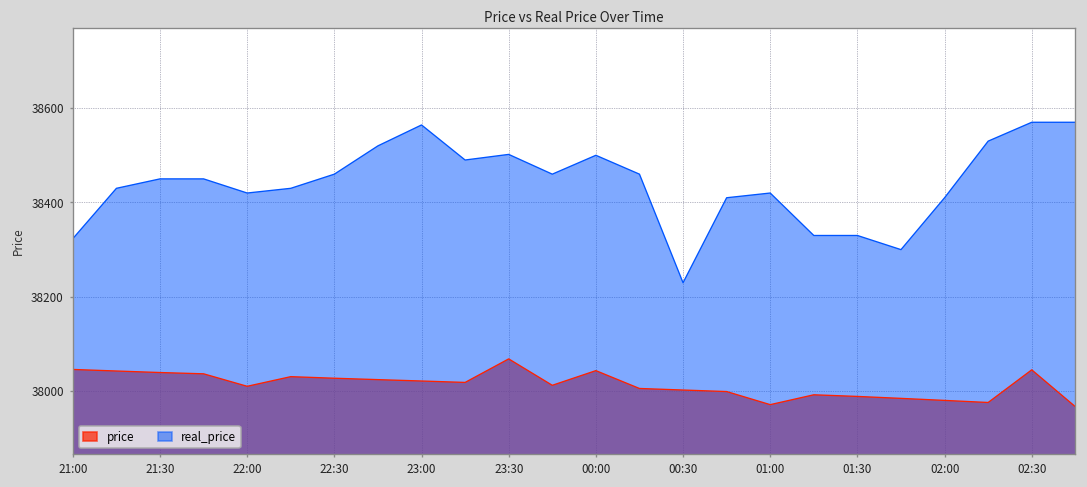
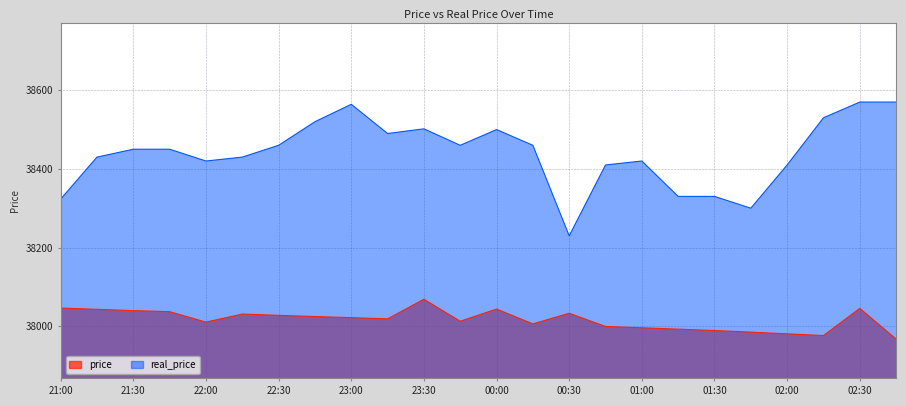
  {
    "price": {
      "21:00": 38050,
      "21:30": 38040,
      "22:00": 38010,
      "22:30": 38030,
      "23:00": 38020,
      "23:30": 38070,
      "00:00": 38040,
-     "00:30": 38000,
-     "01:00": 37970,
+     "00:30": 38030,
+     "01:00": 38000,
      "01:30": 37990,
      "02:00": 37980,
      "02:30": 38050
    },
    "real_price": {
      "21:00": 38320,
      "21:30": 38450,
      "22:00": 38420,
      "22:30": 38460,
      "23:00": 38560,
      "23:30": 38500,
      "00:00": 38500,
      "00:30": 38230,
      "01:00": 38420,
      "01:30": 38330,
      "02:00": 38410,
      "02:30": 38570
    }
  }
